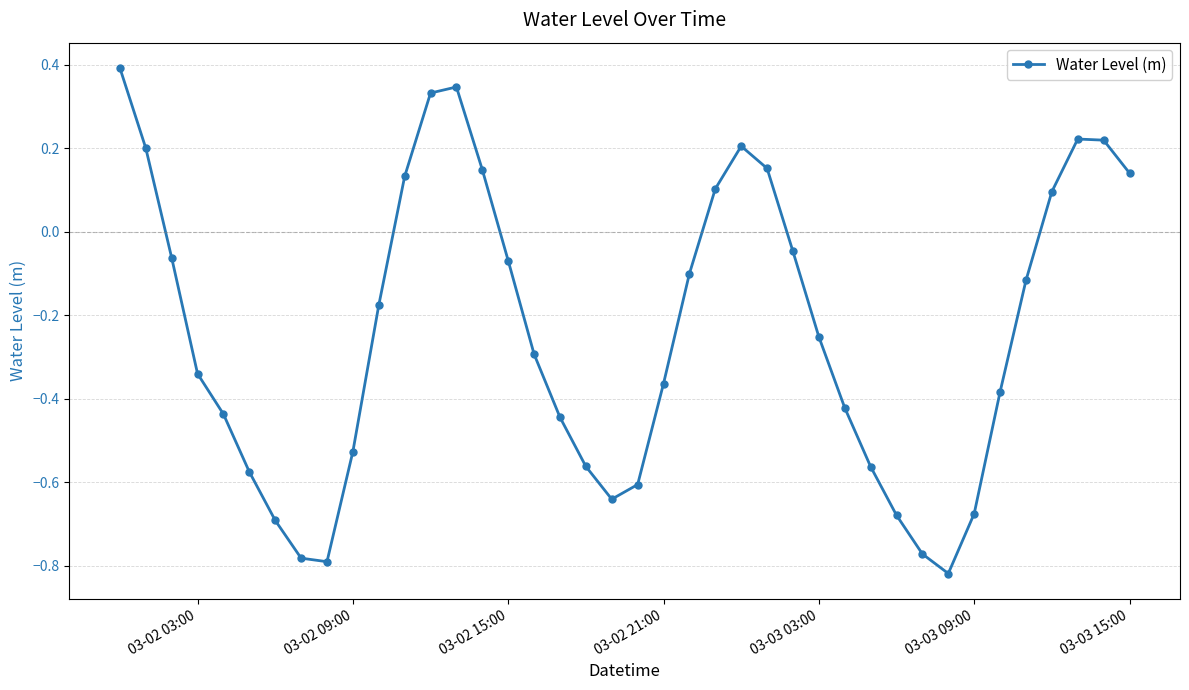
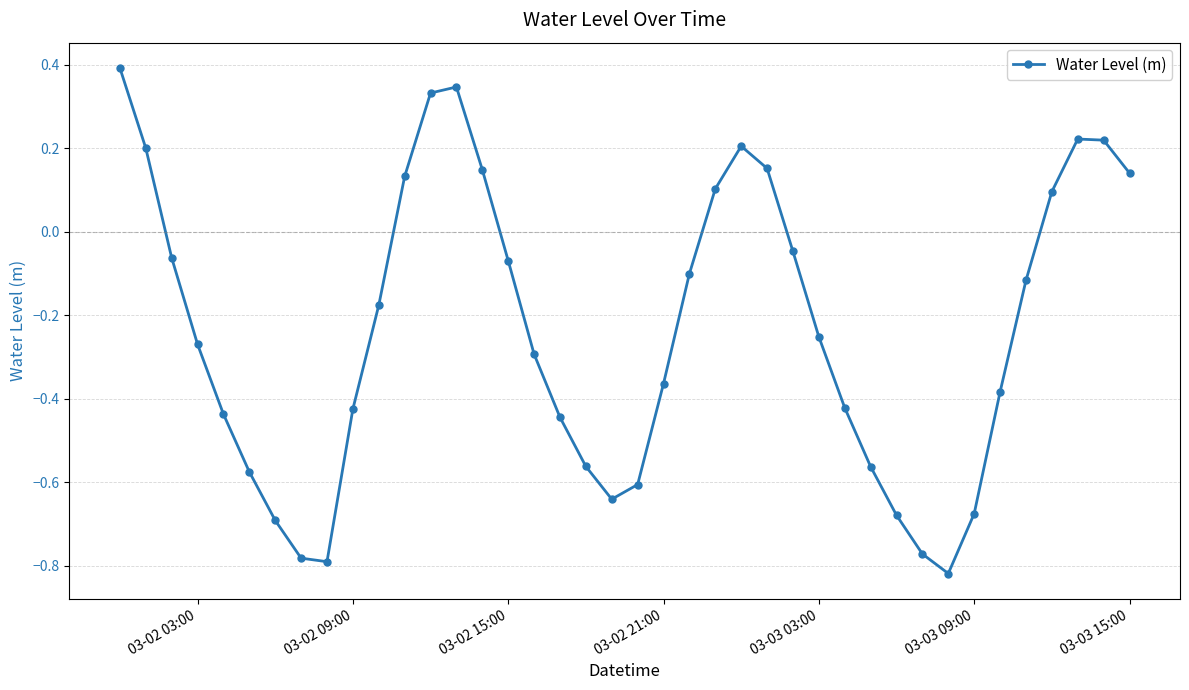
  {
-   "03-02 03:00": -0.34,
-   "03-02 09:00": -0.53,
+   "03-02 03:00": -0.27,
+   "03-02 09:00": -0.42,
    "03-02 15:00": -0.07,
    "03-02 21:00": -0.36,
    "03-03 03:00": -0.25,
    "03-03 09:00": -0.68,
    "03-03 15:00": 0.14
  }
